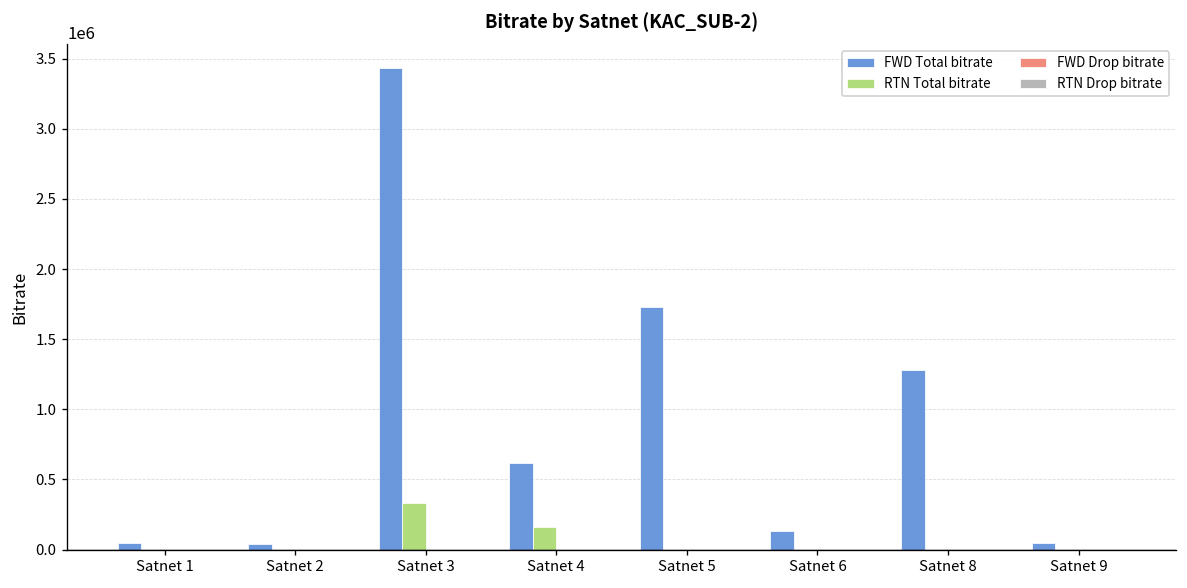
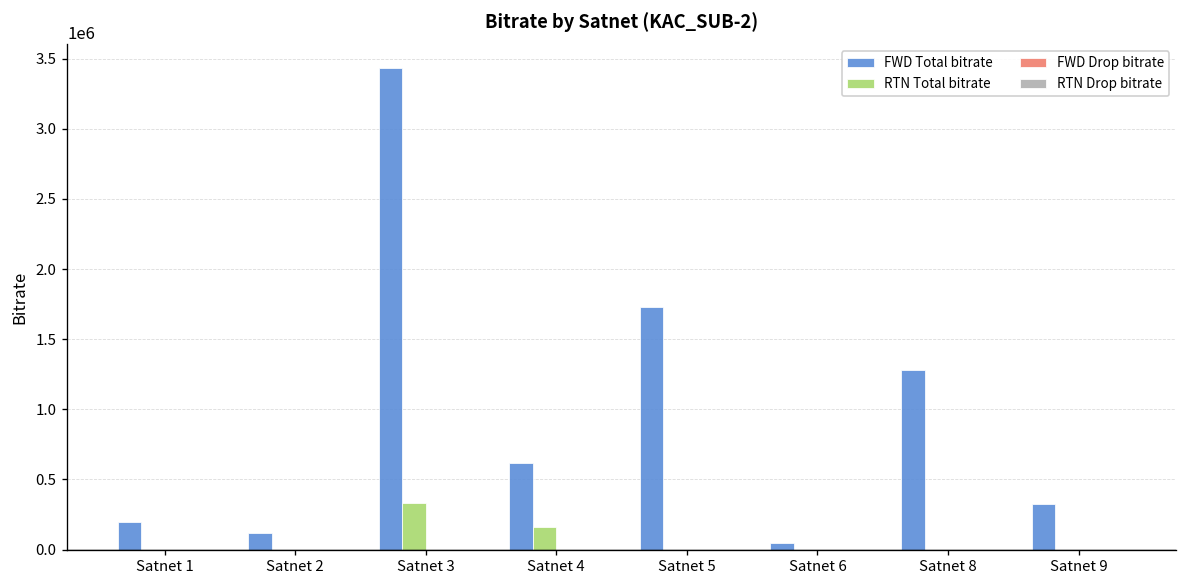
  {
    "FWD Total bitrate": {
-     "Satnet 1": 40000,
-     "Satnet 2": 40000,
+     "Satnet 1": 200000,
+     "Satnet 2": 120000,
      "Satnet 3": 3430000,
      "Satnet 4": 620000,
      "Satnet 5": 1730000,
-     "Satnet 6": 130000,
+     "Satnet 6": 50000,
      "Satnet 8": 1280000,
-     "Satnet 9": 50000
+     "Satnet 9": 320000
    },
    "RTN Total bitrate": {
      "Satnet 1": 0,
      "Satnet 2": 0,
      "Satnet 3": 330000,
      "Satnet 4": 160000,
      "Satnet 5": 0,
      "Satnet 6": 0,
      "Satnet 8": 0,
      "Satnet 9": 0
    },
    "FWD Drop bitrate": {
      "Satnet 1": 0,
      "Satnet 2": 0,
      "Satnet 3": 0,
      "Satnet 4": 0,
      "Satnet 5": 0,
      "Satnet 6": 0,
      "Satnet 8": 0,
      "Satnet 9": 0
    },
    "RTN Drop bitrate": {
      "Satnet 1": 0,
      "Satnet 2": 0,
      "Satnet 3": 0,
      "Satnet 4": 0,
      "Satnet 5": 0,
      "Satnet 6": 0,
      "Satnet 8": 0,
      "Satnet 9": 0
    }
  }
